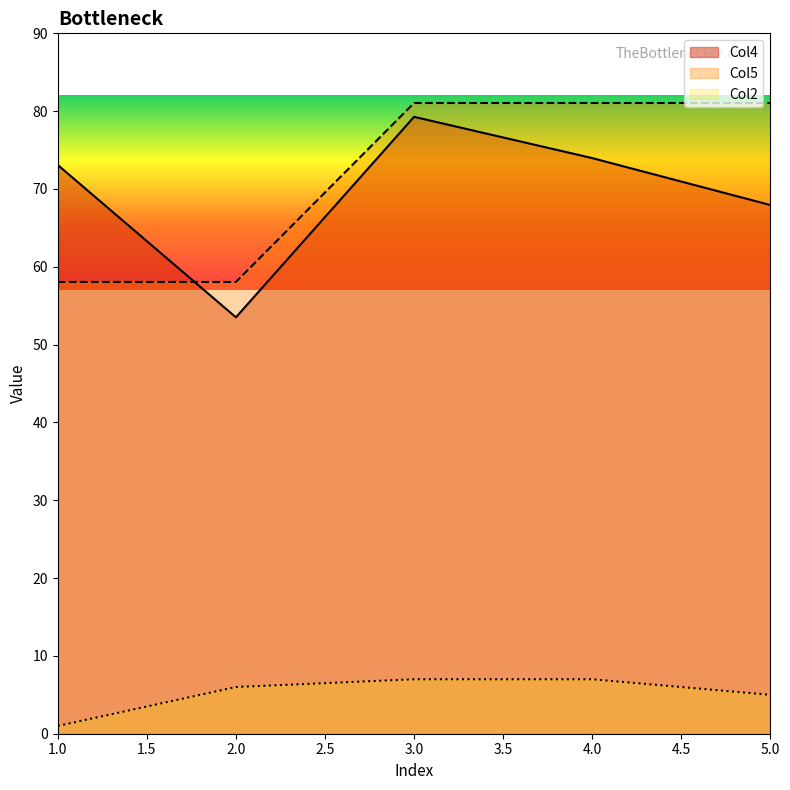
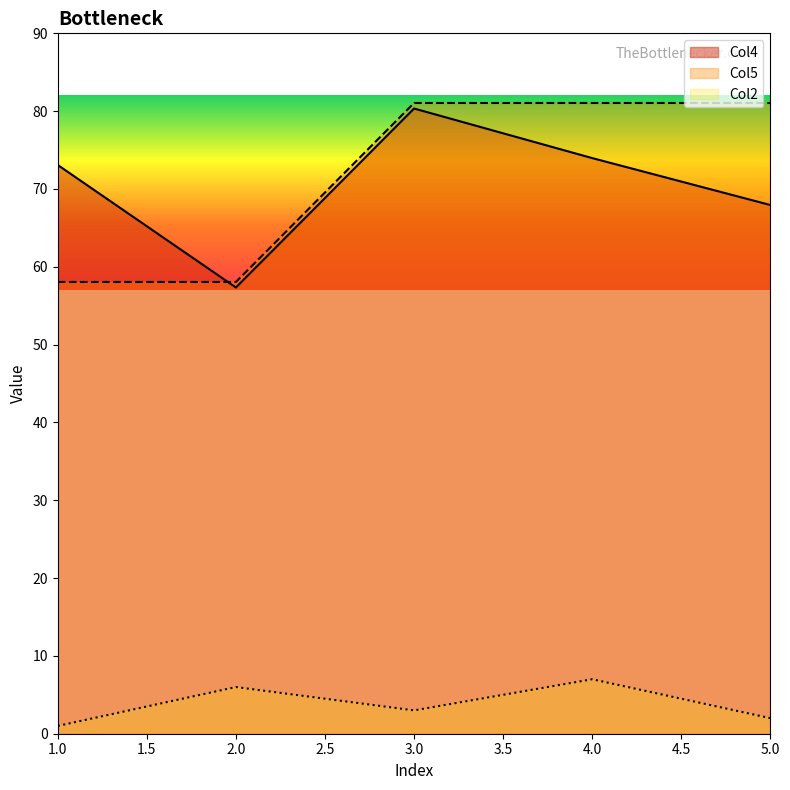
  {
    "Col4": {
      "1.0": 73,
-     "2.0": 54,
-     "3.0": 79,
+     "2.0": 57,
+     "3.0": 80,
      "4.0": 74,
      "5.0": 68
    },
    "Col5": {
      "1.0": 58,
      "2.0": 58,
      "3.0": 81,
      "4.0": 81,
      "5.0": 81
    },
    "Col2": {
      "1.0": 1,
      "2.0": 6,
-     "3.0": 7,
+     "3.0": 3,
      "4.0": 7,
-     "5.0": 5
+     "5.0": 2
    }
  }
